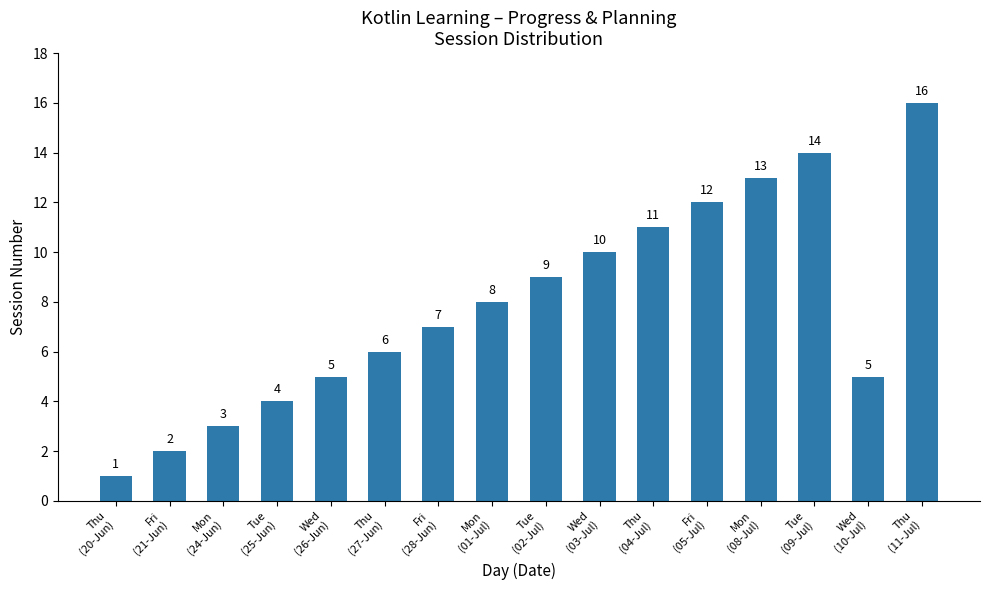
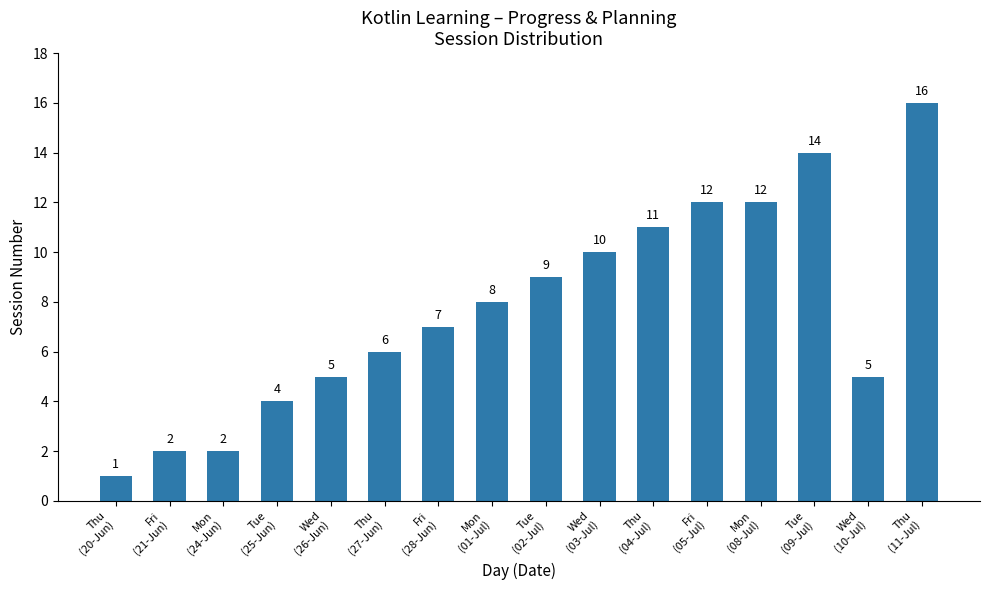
  {
    "Thu (20-Jun)": 1,
    "Fri (21-Jun)": 2,
-   "Mon (24-Jun)": 3,
+   "Mon (24-Jun)": 2,
    "Tue (25-Jun)": 4,
    "Wed (26-Jun)": 5,
    "Thu (27-Jun)": 6,
    "Fri (28-Jun)": 7,
    "Mon (01-Jul)": 8,
    "Tue (02-Jul)": 9,
    "Wed (03-Jul)": 10,
    "Thu (04-Jul)": 11,
    "Fri (05-Jul)": 12,
-   "Mon (08-Jul)": 13,
+   "Mon (08-Jul)": 12,
    "Tue (09-Jul)": 14,
    "Wed (10-Jul)": 5,
    "Thu (11-Jul)": 16
  }
